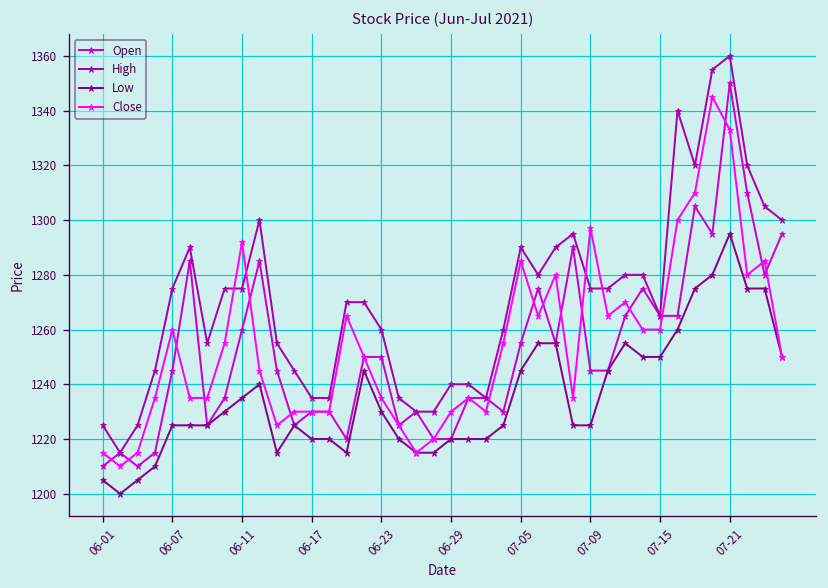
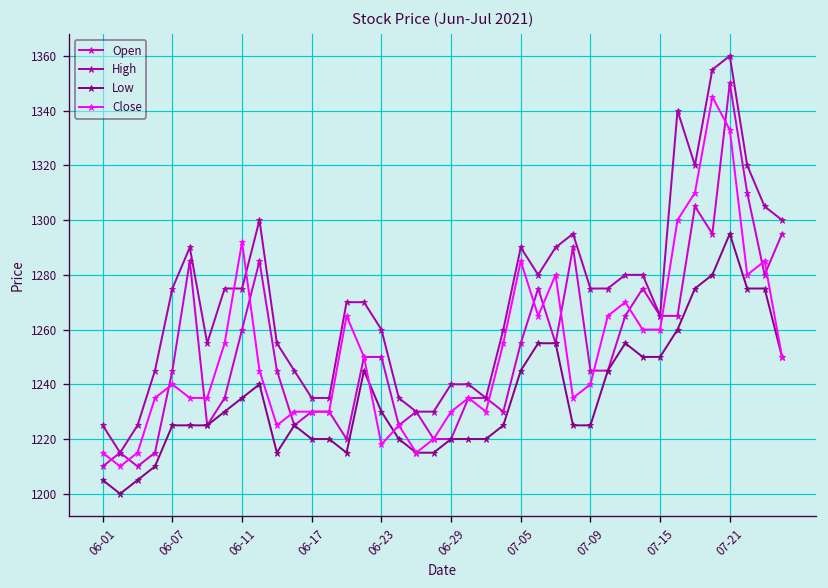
  {
    "Close": {
      "06-01": 1215,
-     "06-07": 1260,
+     "06-07": 1240,
      "06-11": 1292,
-     "06-23": 1235,
+     "06-23": 1218,
      "06-29": 1230,
      "07-05": 1285,
-     "07-09": 1297,
+     "07-09": 1240,
      "07-15": 1260,
      "07-21": 1333
    }
  }
